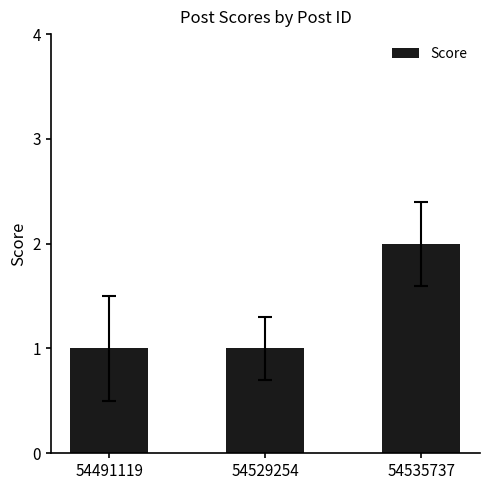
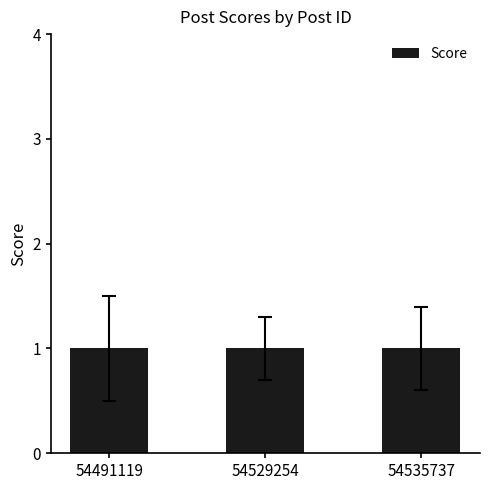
  {
    "Score": {
      "54491119": 1,
      "54529254": 1,
-     "54535737": 2
+     "54535737": 1
    }
  }
